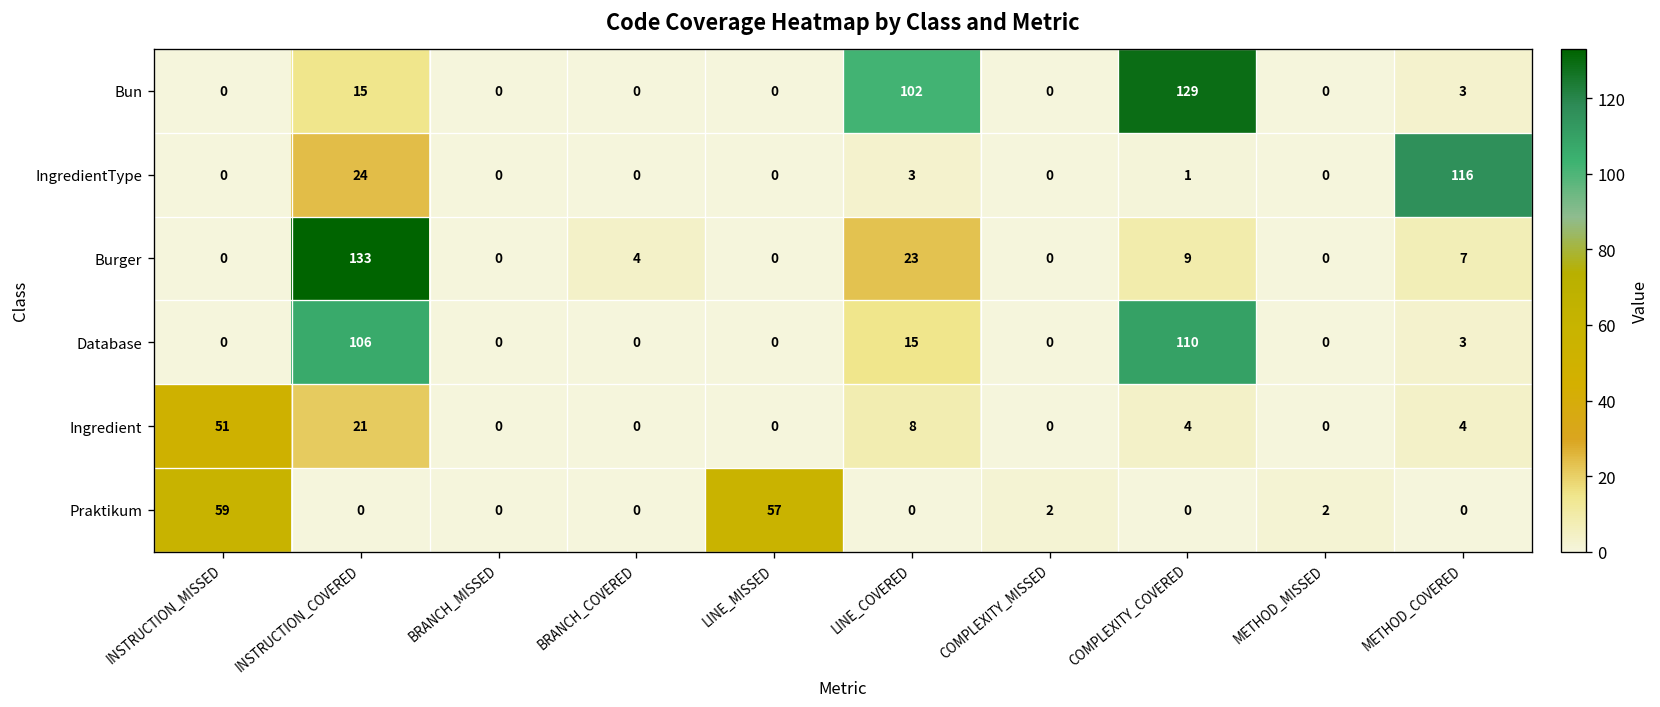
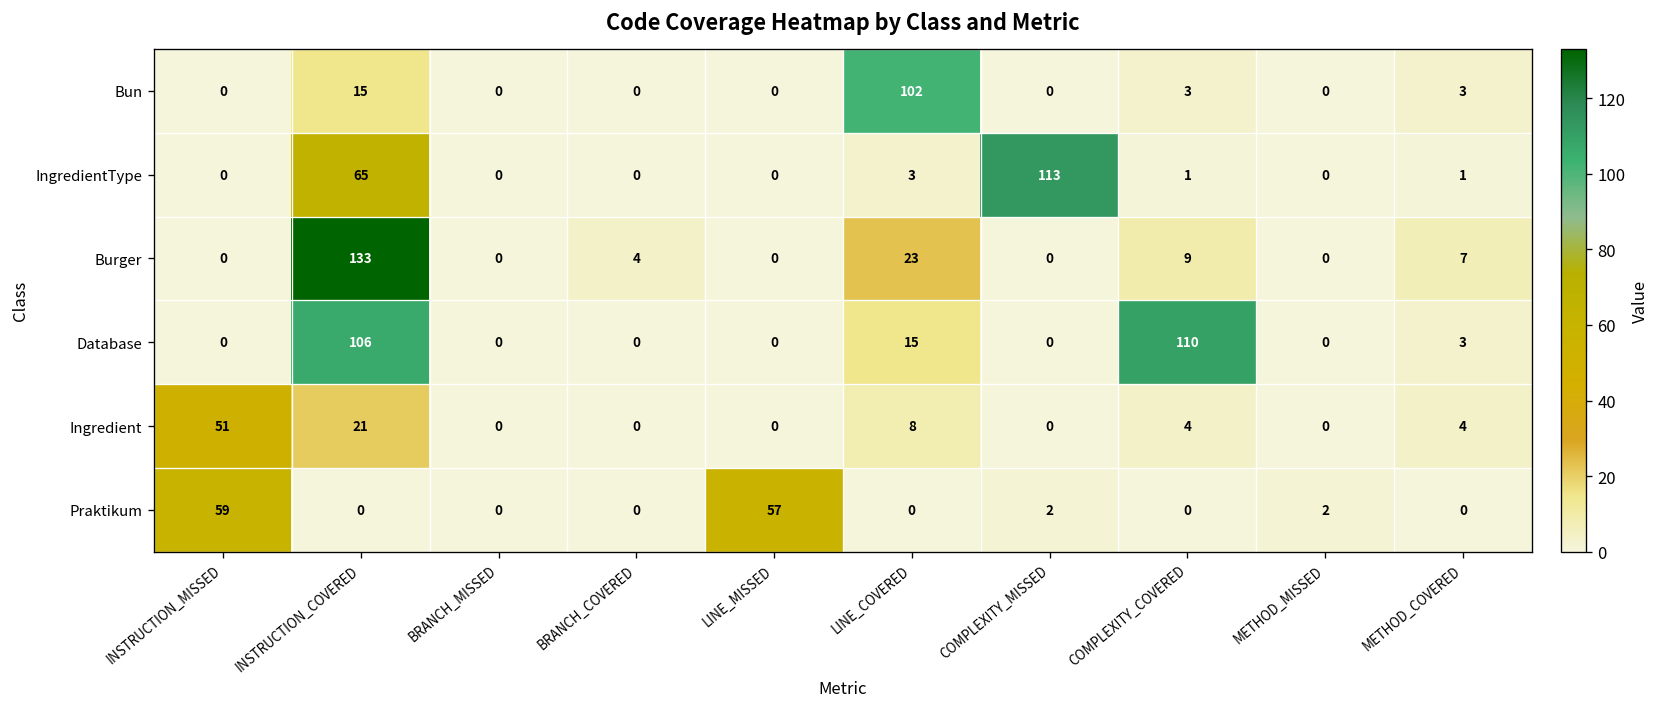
  {
    "Bun": {
      "INSTRUCTION_MISSED": 0,
      "INSTRUCTION_COVERED": 15,
      "BRANCH_MISSED": 0,
      "BRANCH_COVERED": 0,
      "LINE_MISSED": 0,
      "LINE_COVERED": 102,
      "COMPLEXITY_MISSED": 0,
-     "COMPLEXITY_COVERED": 129,
+     "COMPLEXITY_COVERED": 3,
      "METHOD_MISSED": 0,
      "METHOD_COVERED": 3
    },
    "IngredientType": {
      "INSTRUCTION_MISSED": 0,
-     "INSTRUCTION_COVERED": 24,
+     "INSTRUCTION_COVERED": 65,
      "BRANCH_MISSED": 0,
      "BRANCH_COVERED": 0,
      "LINE_MISSED": 0,
      "LINE_COVERED": 3,
-     "COMPLEXITY_MISSED": 0,
+     "COMPLEXITY_MISSED": 113,
      "COMPLEXITY_COVERED": 1,
      "METHOD_MISSED": 0,
-     "METHOD_COVERED": 116
+     "METHOD_COVERED": 1
    },
    "Burger": {
      "INSTRUCTION_MISSED": 0,
      "INSTRUCTION_COVERED": 133,
      "BRANCH_MISSED": 0,
      "BRANCH_COVERED": 4,
      "LINE_MISSED": 0,
      "LINE_COVERED": 23,
      "COMPLEXITY_MISSED": 0,
      "COMPLEXITY_COVERED": 9,
      "METHOD_MISSED": 0,
      "METHOD_COVERED": 7
    },
    "Database": {
      "INSTRUCTION_MISSED": 0,
      "INSTRUCTION_COVERED": 106,
      "BRANCH_MISSED": 0,
      "BRANCH_COVERED": 0,
      "LINE_MISSED": 0,
      "LINE_COVERED": 15,
      "COMPLEXITY_MISSED": 0,
      "COMPLEXITY_COVERED": 110,
      "METHOD_MISSED": 0,
      "METHOD_COVERED": 3
    },
    "Ingredient": {
      "INSTRUCTION_MISSED": 51,
      "INSTRUCTION_COVERED": 21,
      "BRANCH_MISSED": 0,
      "BRANCH_COVERED": 0,
      "LINE_MISSED": 0,
      "LINE_COVERED": 8,
      "COMPLEXITY_MISSED": 0,
      "COMPLEXITY_COVERED": 4,
      "METHOD_MISSED": 0,
      "METHOD_COVERED": 4
    },
    "Praktikum": {
      "INSTRUCTION_MISSED": 59,
      "INSTRUCTION_COVERED": 0,
      "BRANCH_MISSED": 0,
      "BRANCH_COVERED": 0,
      "LINE_MISSED": 57,
      "LINE_COVERED": 0,
      "COMPLEXITY_MISSED": 2,
      "COMPLEXITY_COVERED": 0,
      "METHOD_MISSED": 2,
      "METHOD_COVERED": 0
    }
  }
